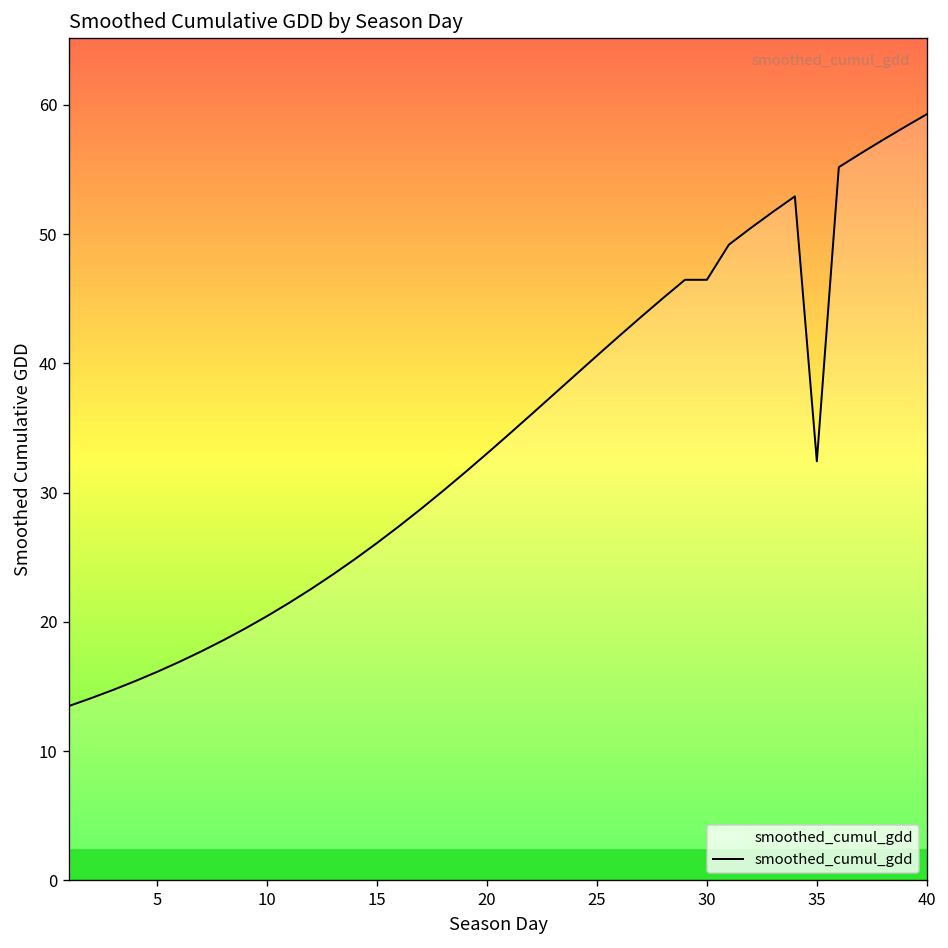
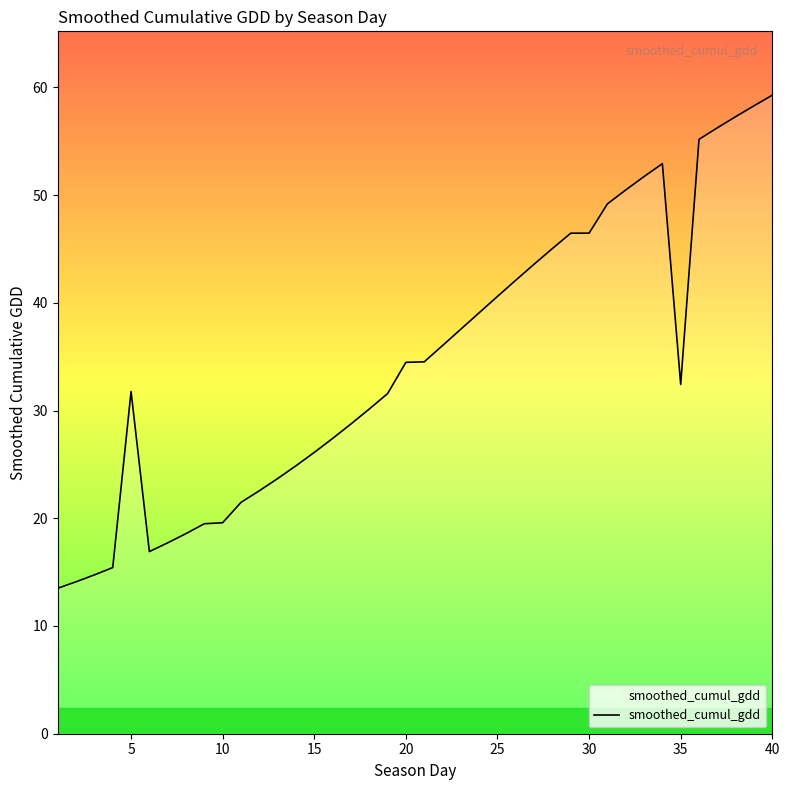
  {
-   "5": 16.1,
-   "10": 20.5,
+   "5": 31.8,
+   "10": 19.6,
    "15": 26.1,
-   "20": 33.0,
+   "20": 34.5,
    "25": 40.6,
    "30": 46.5,
    "35": 32.4,
    "40": 59.3
  }
